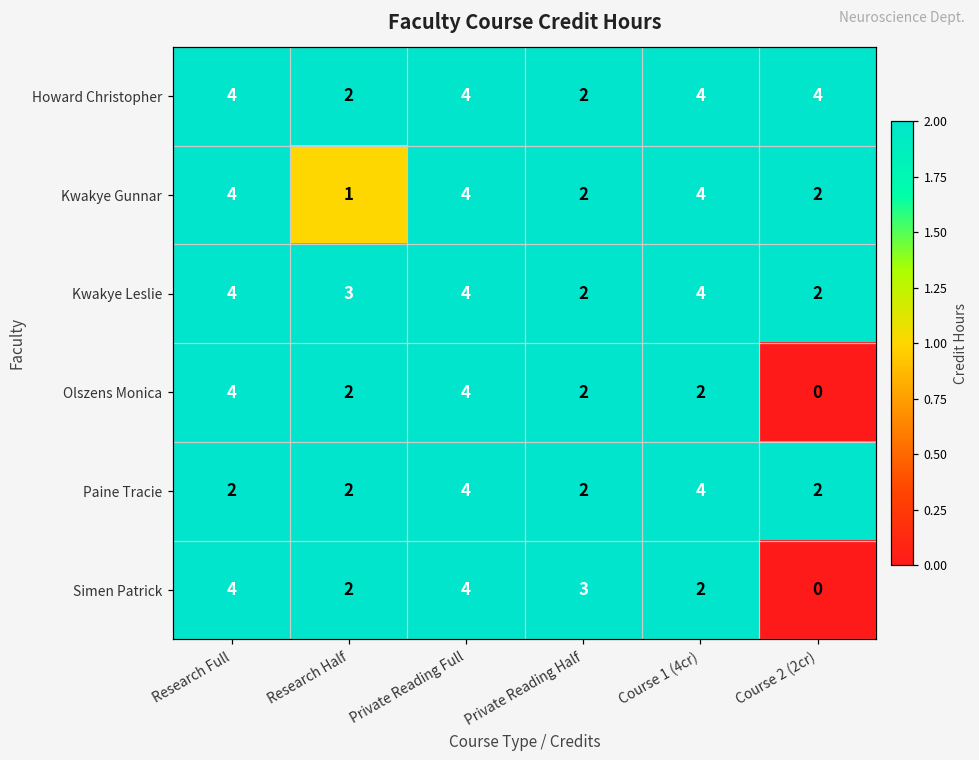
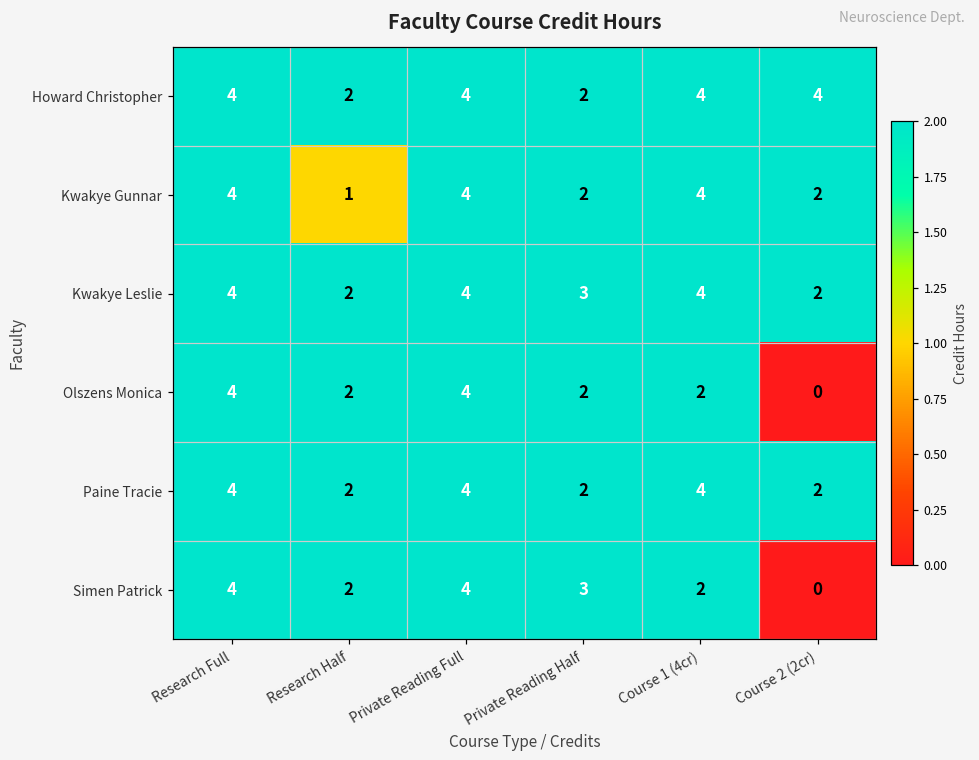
  {
    "Howard Christopher": {
      "Research Full": 4,
      "Research Half": 2,
      "Private Reading Full": 4,
      "Private Reading Half": 2,
      "Course 1 (4cr)": 4,
      "Course 2 (2cr)": 4
    },
    "Kwakye Gunnar": {
      "Research Full": 4,
      "Research Half": 1,
      "Private Reading Full": 4,
      "Private Reading Half": 2,
      "Course 1 (4cr)": 4,
      "Course 2 (2cr)": 2
    },
    "Kwakye Leslie": {
      "Research Full": 4,
-     "Research Half": 3,
+     "Research Half": 2,
      "Private Reading Full": 4,
-     "Private Reading Half": 2,
+     "Private Reading Half": 3,
      "Course 1 (4cr)": 4,
      "Course 2 (2cr)": 2
    },
    "Olszens Monica": {
      "Research Full": 4,
      "Research Half": 2,
      "Private Reading Full": 4,
      "Private Reading Half": 2,
      "Course 1 (4cr)": 2,
      "Course 2 (2cr)": 0
    },
    "Paine Tracie": {
-     "Research Full": 2,
+     "Research Full": 4,
      "Research Half": 2,
      "Private Reading Full": 4,
      "Private Reading Half": 2,
      "Course 1 (4cr)": 4,
      "Course 2 (2cr)": 2
    },
    "Simen Patrick": {
      "Research Full": 4,
      "Research Half": 2,
      "Private Reading Full": 4,
      "Private Reading Half": 3,
      "Course 1 (4cr)": 2,
      "Course 2 (2cr)": 0
    }
  }
